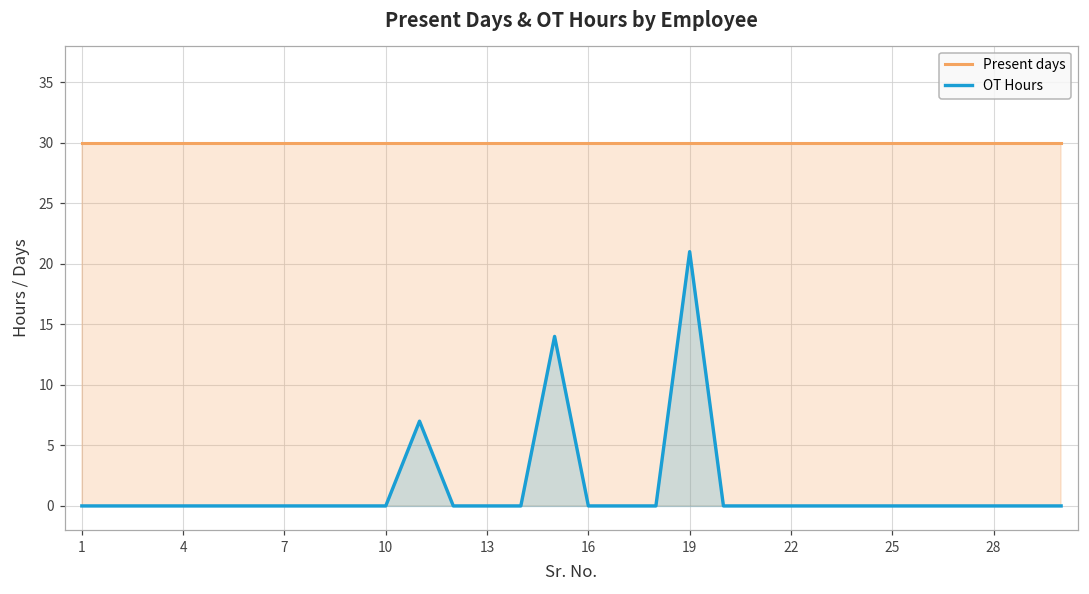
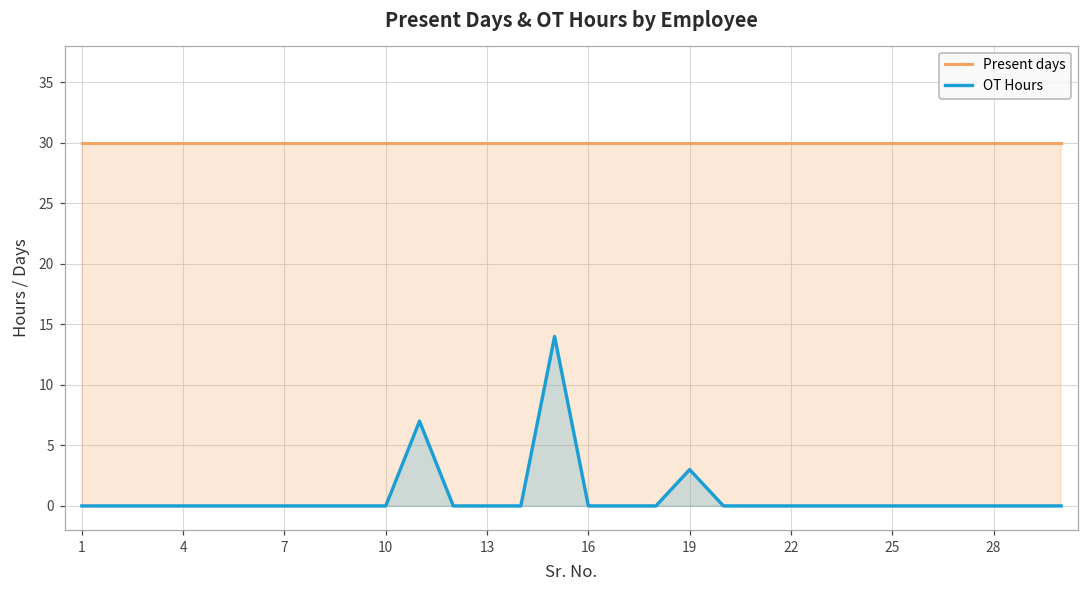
  {
    "Present days": {
      "1": 30,
      "4": 30,
      "7": 30,
      "10": 30,
      "13": 30,
      "16": 30,
      "19": 30,
      "22": 30,
      "25": 30,
      "28": 30
    },
    "OT Hours": {
      "1": 0,
      "4": 0,
      "7": 0,
      "10": 0,
      "13": 0,
      "16": 0,
-     "19": 21,
+     "19": 3,
      "22": 0,
      "25": 0,
      "28": 0
    }
  }
